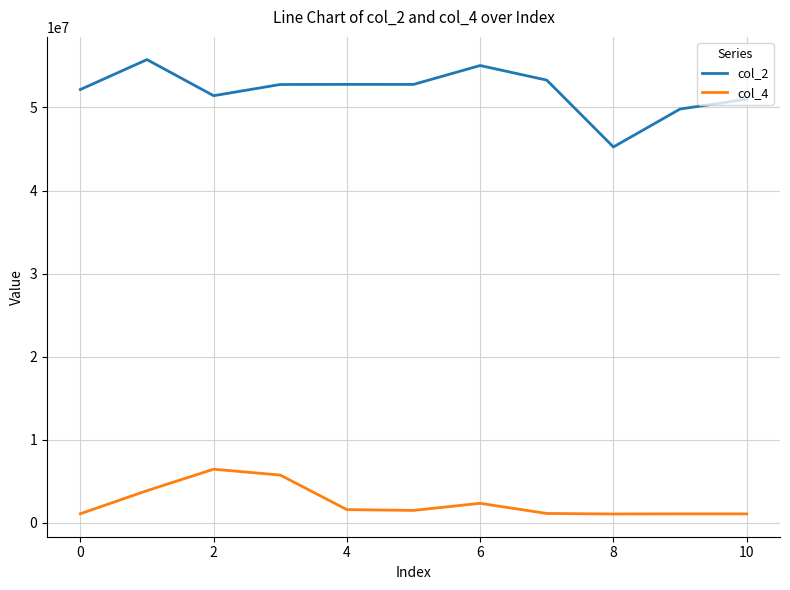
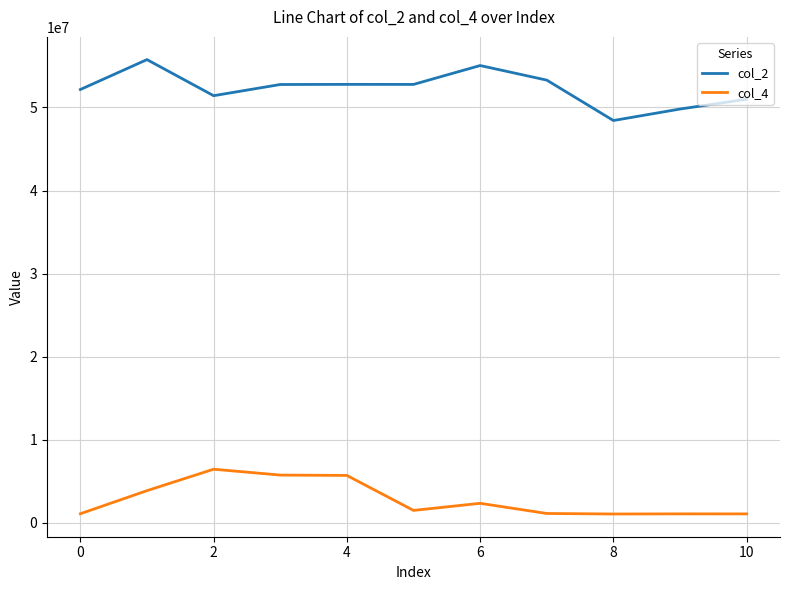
  {
    "col_2": {
      "0": 52000000,
      "2": 51000000,
      "4": 53000000,
      "6": 55000000,
-     "8": 45000000
+     "8": 48000000
    },
    "col_4": {
      "0": 1000000,
      "2": 6000000,
-     "4": 2000000,
+     "4": 6000000,
      "6": 2000000,
      "8": 1000000,
      "10": 1000000
    }
  }
